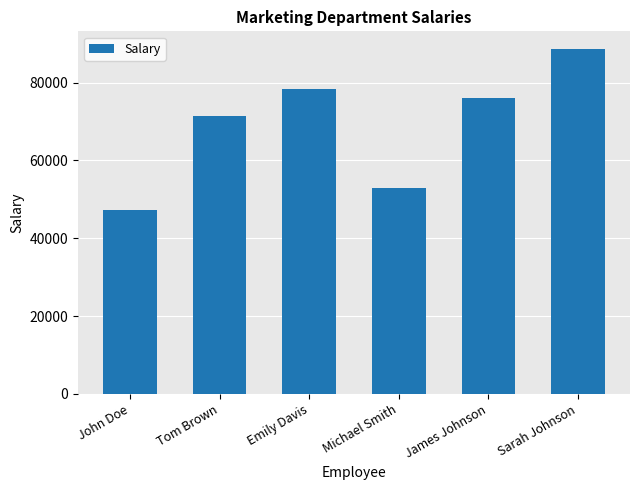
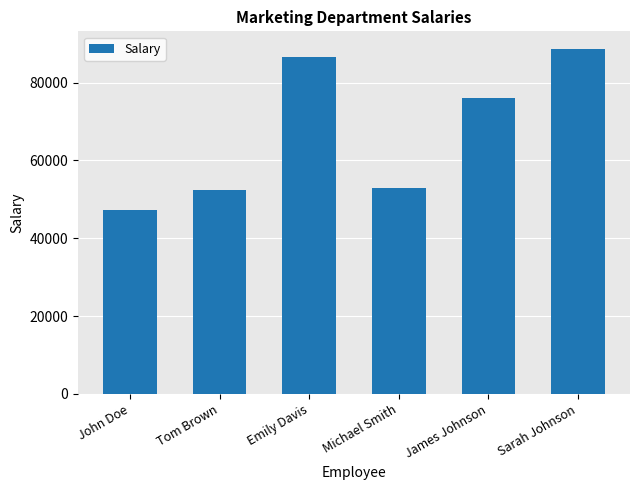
  {
    "John Doe": 47000,
-   "Tom Brown": 71000,
-   "Emily Davis": 78000,
+   "Tom Brown": 52000,
+   "Emily Davis": 87000,
    "Michael Smith": 53000,
    "James Johnson": 76000,
    "Sarah Johnson": 89000
  }
